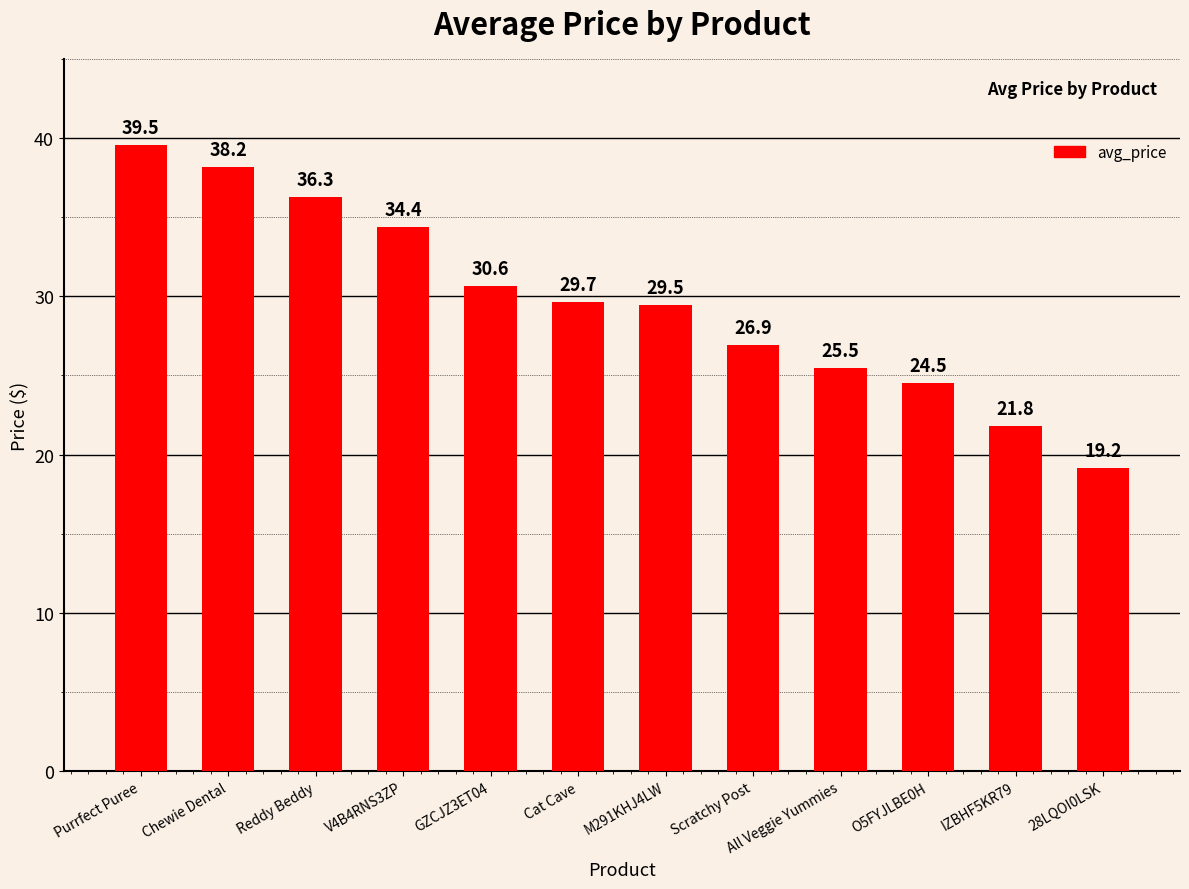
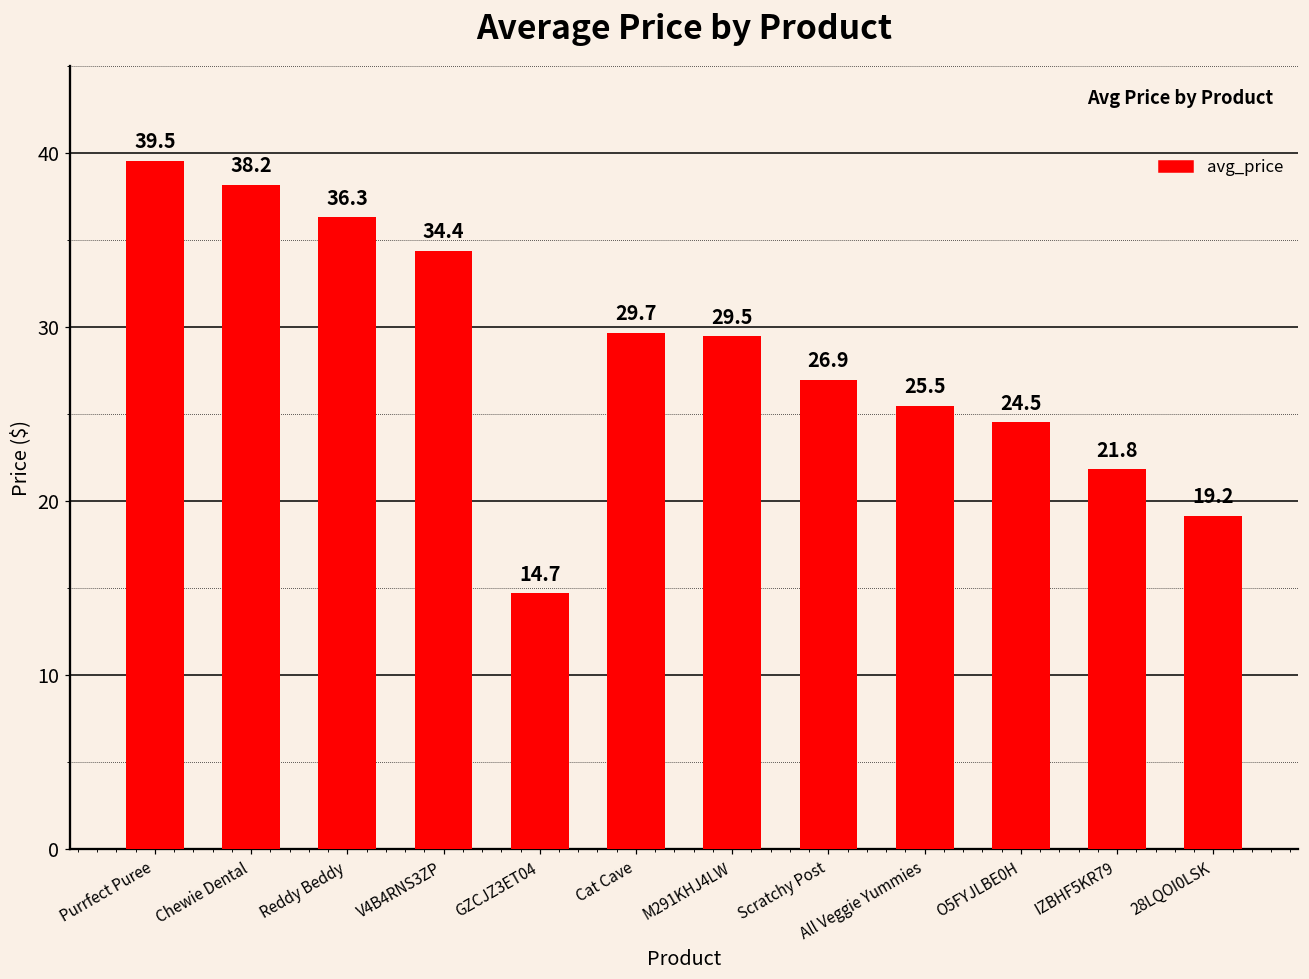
  {
    "Purrfect Puree": 39.5,
    "Chewie Dental": 38.2,
    "Reddy Beddy": 36.3,
    "V4B4RNS3ZP": 34.4,
-   "GZCJZ3ET04": 30.6,
+   "GZCJZ3ET04": 14.7,
    "Cat Cave": 29.7,
    "M291KHJ4LW": 29.5,
    "Scratchy Post": 26.9,
    "All Veggie Yummies": 25.5,
    "O5FYJLBE0H": 24.5,
    "IZBHF5KR79": 21.8,
    "28LQOI0LSK": 19.2
  }
